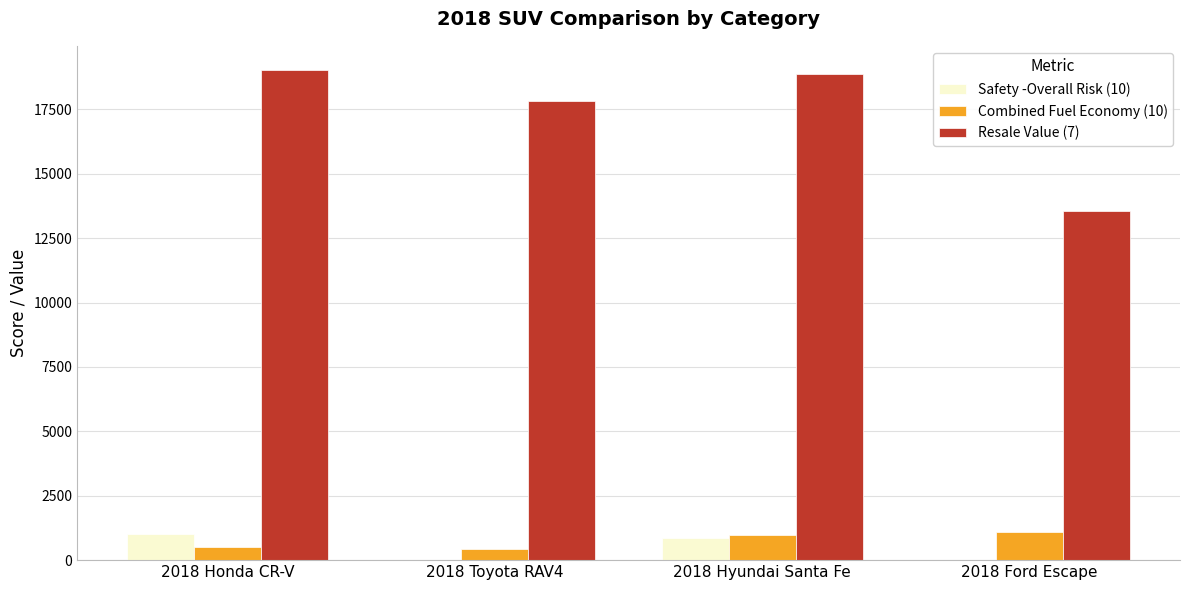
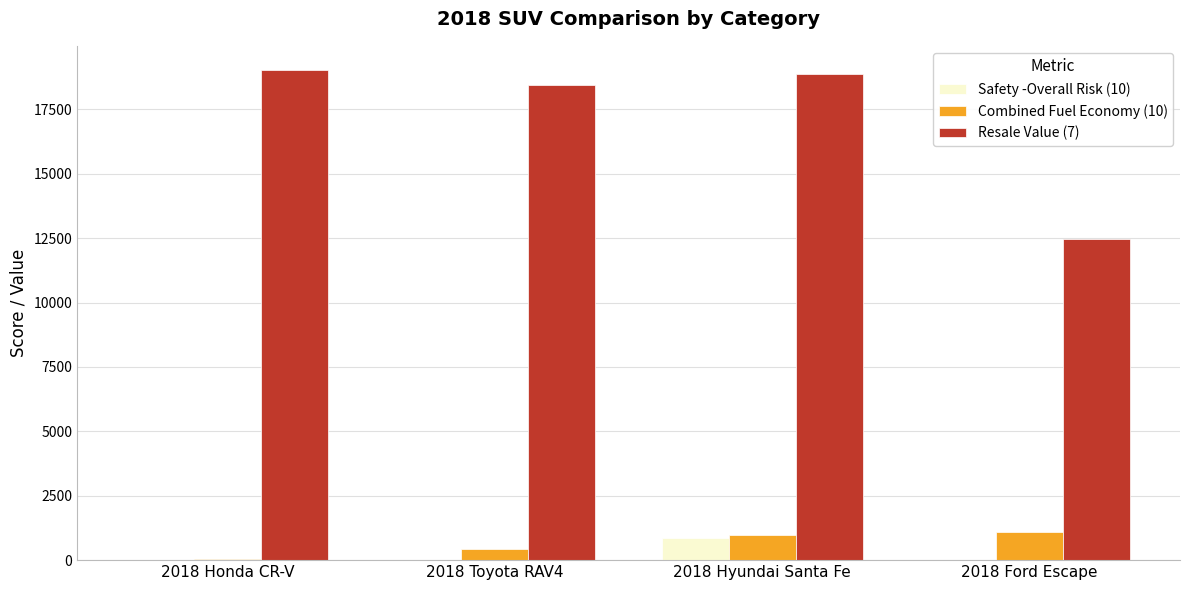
  {
    "Safety -Overall Risk (10)": {
-     "2018 Honda CR-V": 1000,
+     "2018 Honda CR-V": 0,
      "2018 Hyundai Santa Fe": 800
    },
    "Combined Fuel Economy (10)": {
-     "2018 Honda CR-V": 500,
+     "2018 Honda CR-V": 0,
      "2018 Toyota RAV4": 400,
      "2018 Hyundai Santa Fe": 1000,
      "2018 Ford Escape": 1100
    },
    "Resale Value (7)": {
      "2018 Honda CR-V": 19000,
-     "2018 Toyota RAV4": 17800,
+     "2018 Toyota RAV4": 18400,
      "2018 Hyundai Santa Fe": 18900,
-     "2018 Ford Escape": 13600
+     "2018 Ford Escape": 12500
    }
  }
